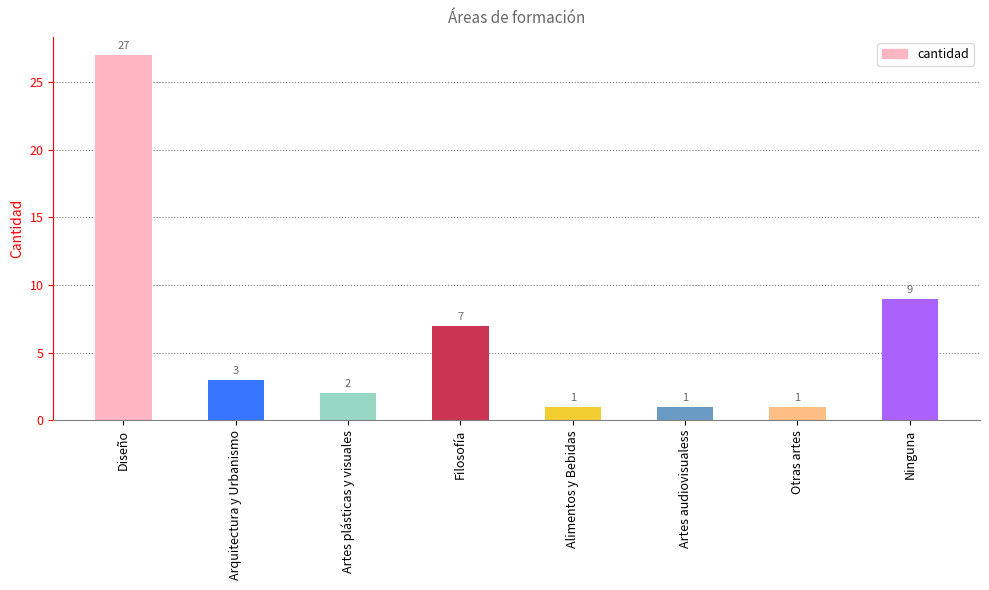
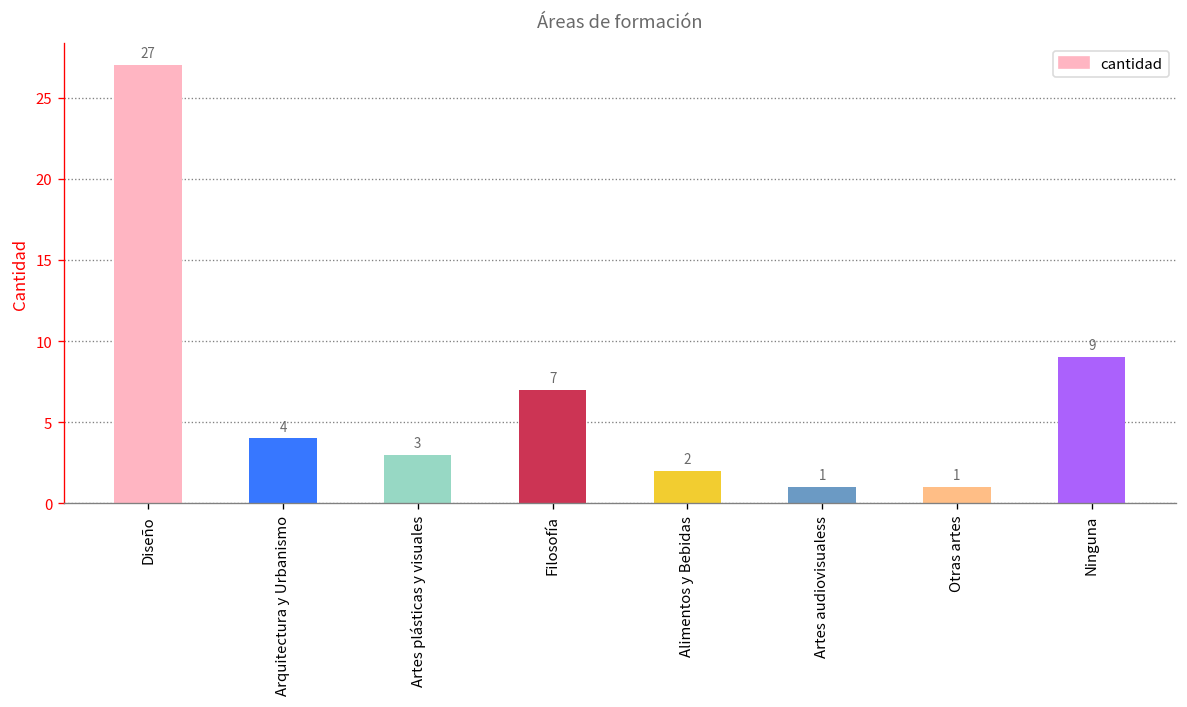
  {
    "Diseño": 27,
-   "Arquitectura y Urbanismo": 3,
-   "Artes plásticas y visuales": 2,
+   "Arquitectura y Urbanismo": 4,
+   "Artes plásticas y visuales": 3,
    "Filosofía": 7,
-   "Alimentos y Bebidas": 1,
+   "Alimentos y Bebidas": 2,
    "Artes audiovisualess": 1,
    "Otras artes": 1,
    "Ninguna": 9
  }
